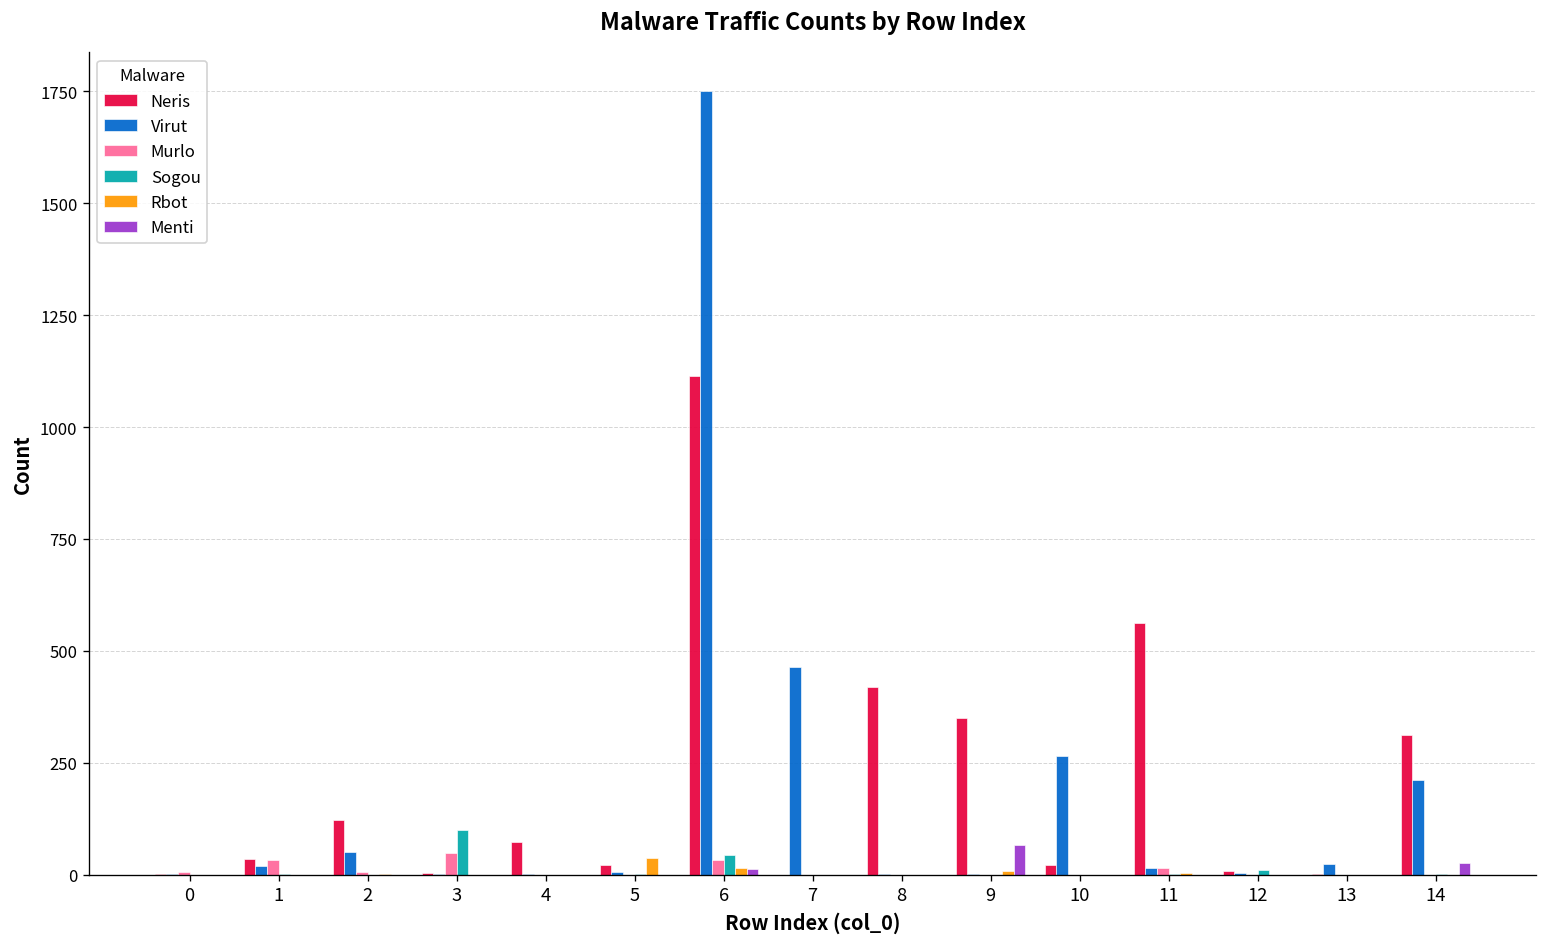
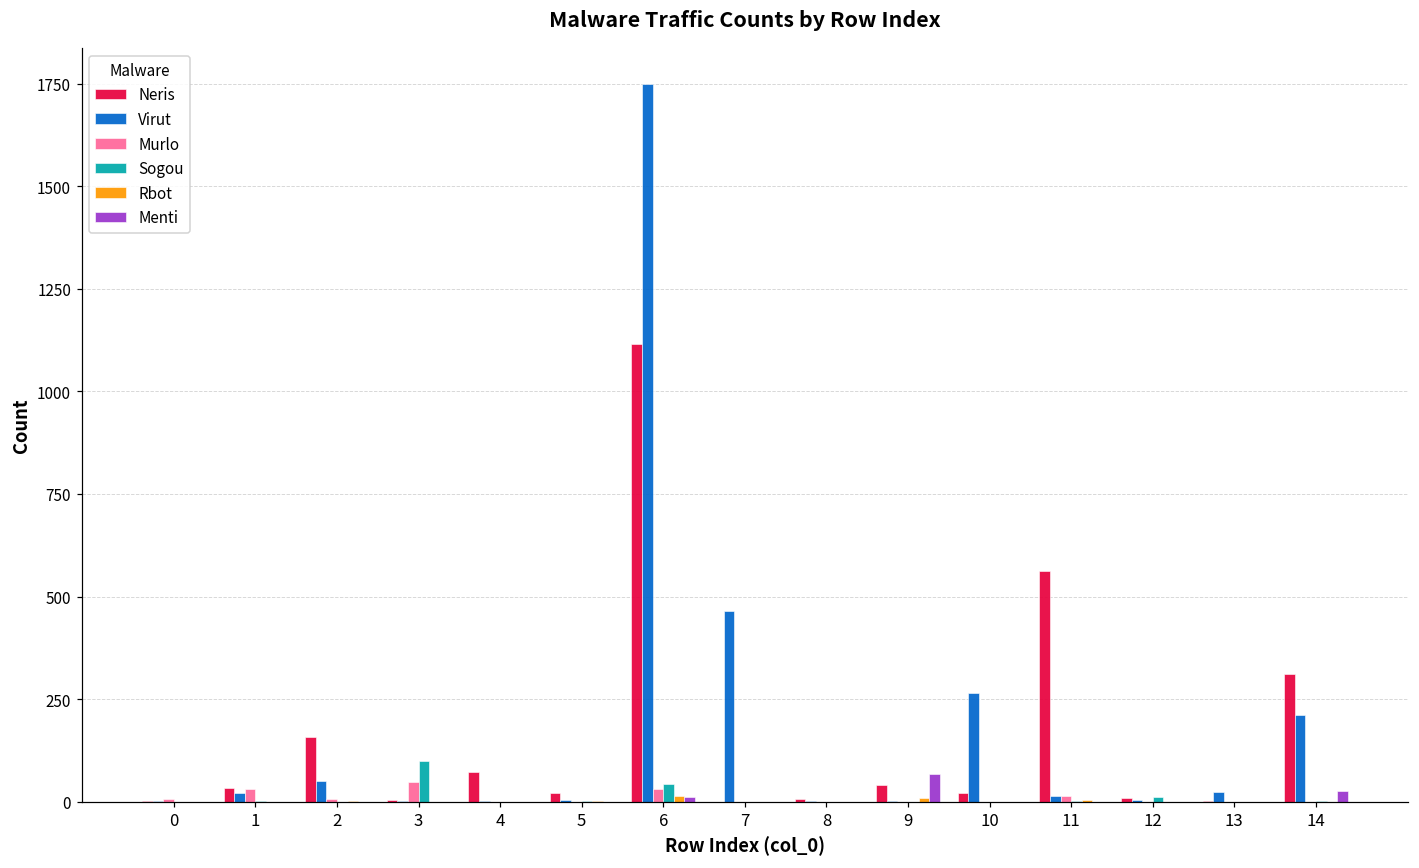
  {
    "Neris": {
      "1": 30,
-     "2": 120,
+     "2": 160,
      "4": 70,
      "5": 20,
      "6": 1120,
      "7": 0,
-     "8": 420,
-     "9": 350,
+     "8": 10,
+     "9": 40,
      "10": 20,
      "11": 560,
      "12": 10,
      "14": 310
    },
    "Virut": {
      "1": 20,
      "2": 50,
      "6": 1750,
      "7": 470,
      "10": 270,
      "11": 10,
      "13": 20,
      "14": 210
    },
    "Murlo": {
      "1": 30,
      "3": 50,
      "4": 0,
      "5": 0,
      "6": 30,
      "7": 0,
      "8": 0,
      "9": 0,
      "10": 0,
      "11": 20,
      "12": 0,
      "13": 0,
      "14": 0
    },
    "Sogou": {
      "0": 0,
      "2": 0,
      "3": 100,
      "4": 0,
      "6": 40,
      "7": 0,
      "8": 0,
      "9": 0,
      "10": 0,
      "12": 10,
      "13": 0
    },
    "Rbot": {
      "0": 0,
      "1": 0,
      "3": 0,
      "4": 0,
-     "5": 40,
+     "5": 0,
      "6": 20,
      "7": 0,
      "8": 0,
      "9": 10,
      "10": 0,
      "12": 0,
      "13": 0,
      "14": 0
    },
    "Menti": {
      "0": 0,
      "1": 0,
      "2": 0,
      "3": 0,
      "4": 0,
      "5": 0,
      "6": 10,
      "7": 0,
      "8": 0,
      "9": 70,
      "10": 0,
      "11": 0,
      "12": 0,
      "13": 0,
      "14": 30
    }
  }
